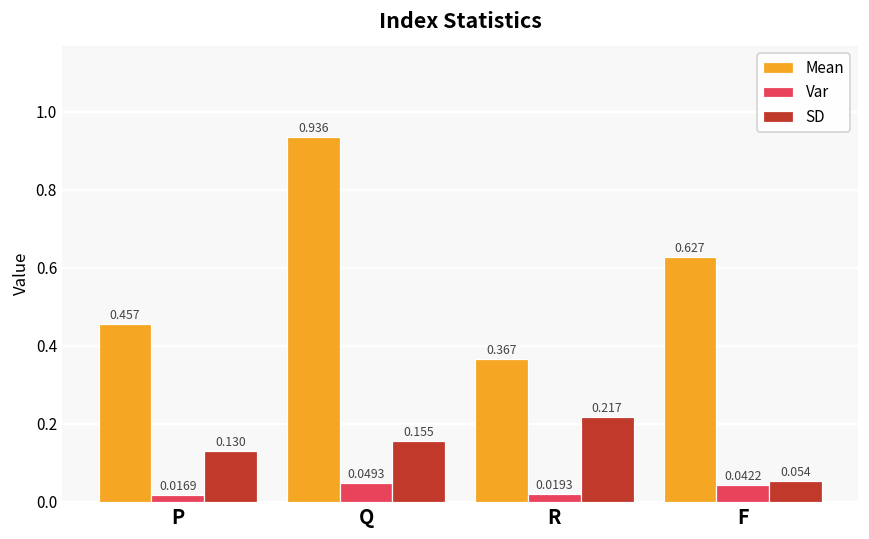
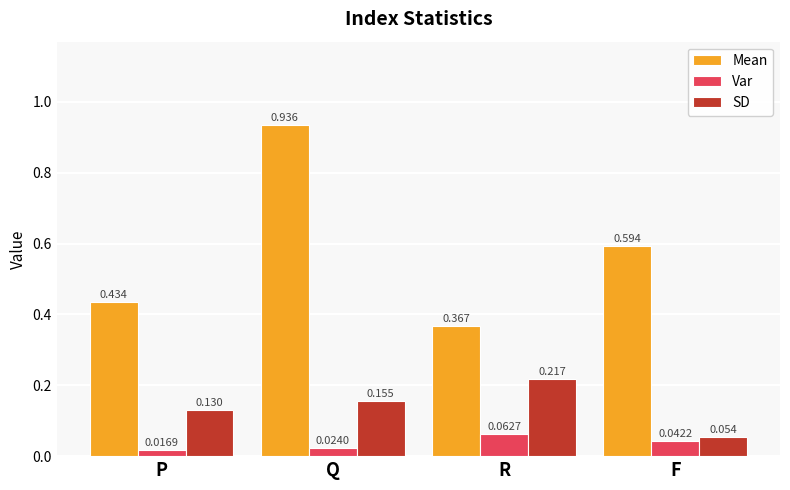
  {
    "Mean": {
-     "P": 0.457,
+     "P": 0.434,
      "Q": 0.936,
      "R": 0.367,
-     "F": 0.627
+     "F": 0.594
    },
    "Var": {
      "P": 0.0169,
-     "Q": 0.0493,
-     "R": 0.0193,
+     "Q": 0.0240,
+     "R": 0.0627,
      "F": 0.0422
    },
    "SD": {
      "P": 0.130,
      "Q": 0.155,
      "R": 0.217,
      "F": 0.054
    }
  }
